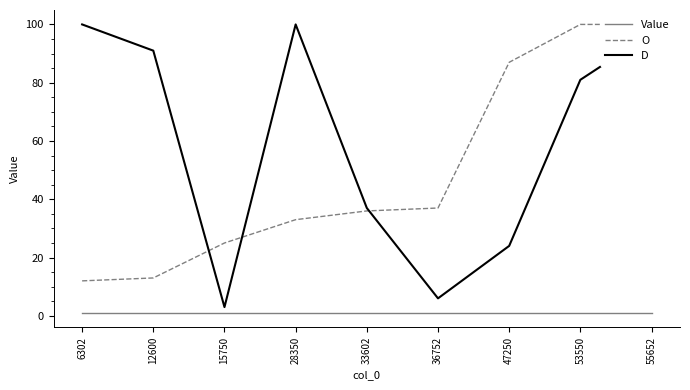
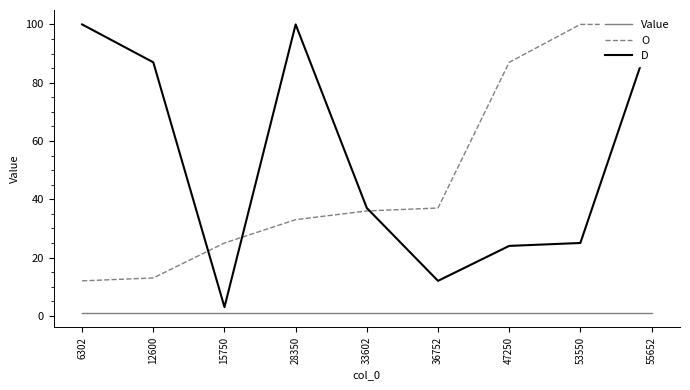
  {
    "D": {
      "6302": 100,
-     "12600": 91,
+     "12600": 87,
      "15750": 3,
      "28350": 100,
      "33602": 37,
-     "36752": 6,
+     "36752": 12,
      "47250": 24,
-     "53550": 81
+     "53550": 25
    }
  }
